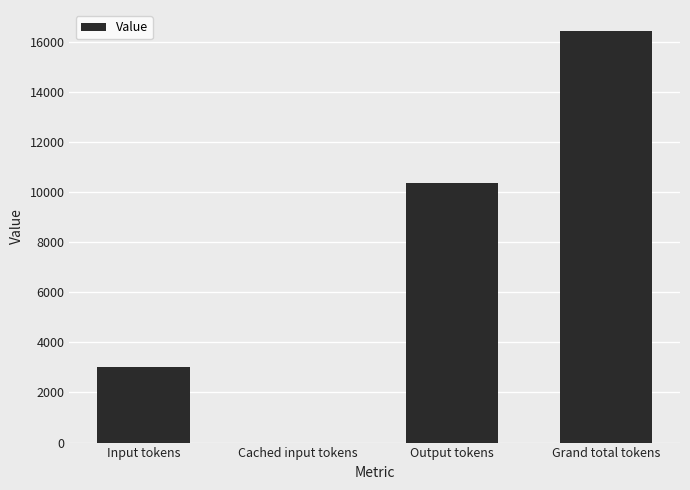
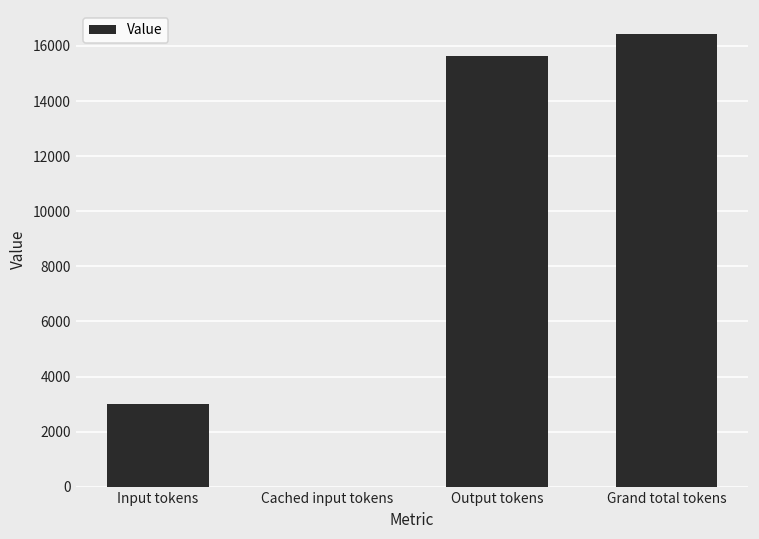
  {
    "Input tokens": 3000,
    "Cached input tokens": 0,
-   "Output tokens": 10400,
+   "Output tokens": 15600,
    "Grand total tokens": 16400
  }
